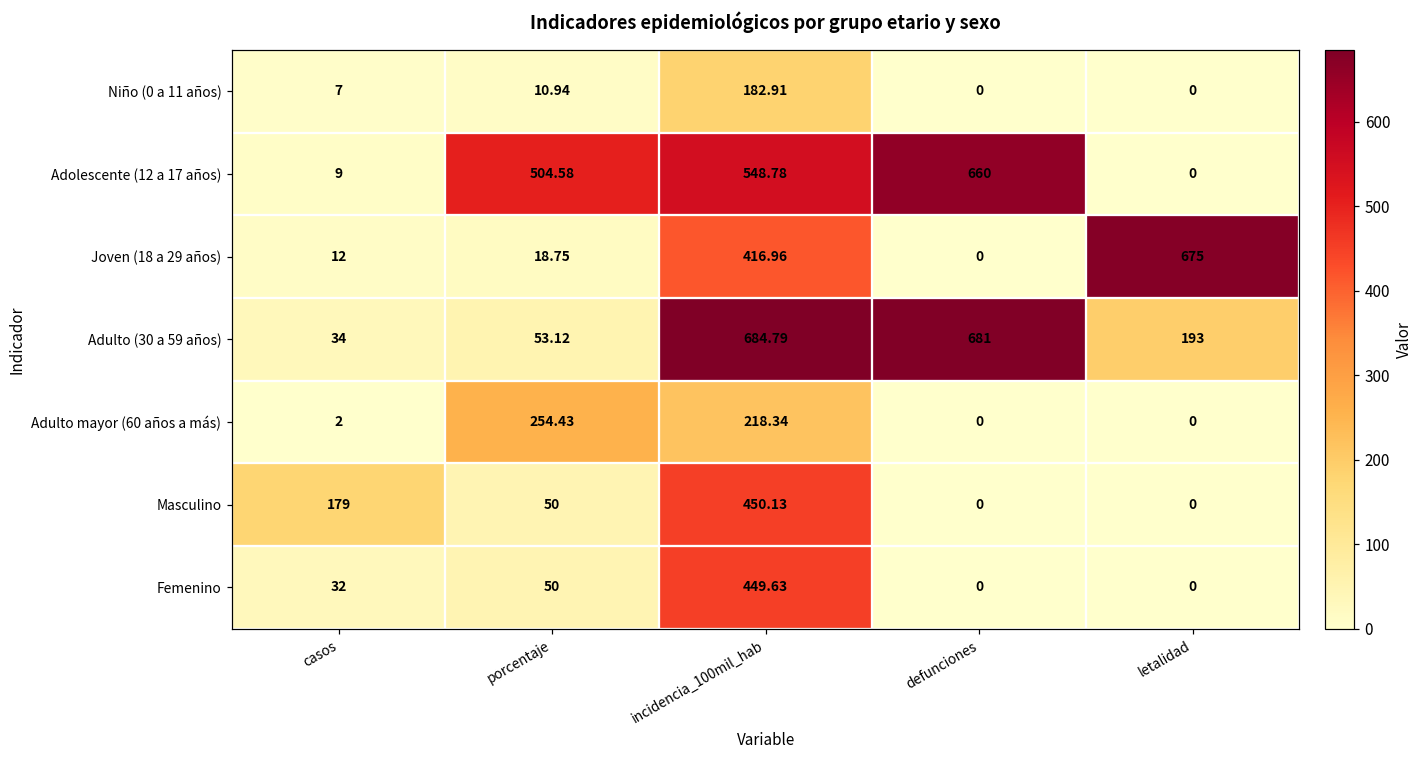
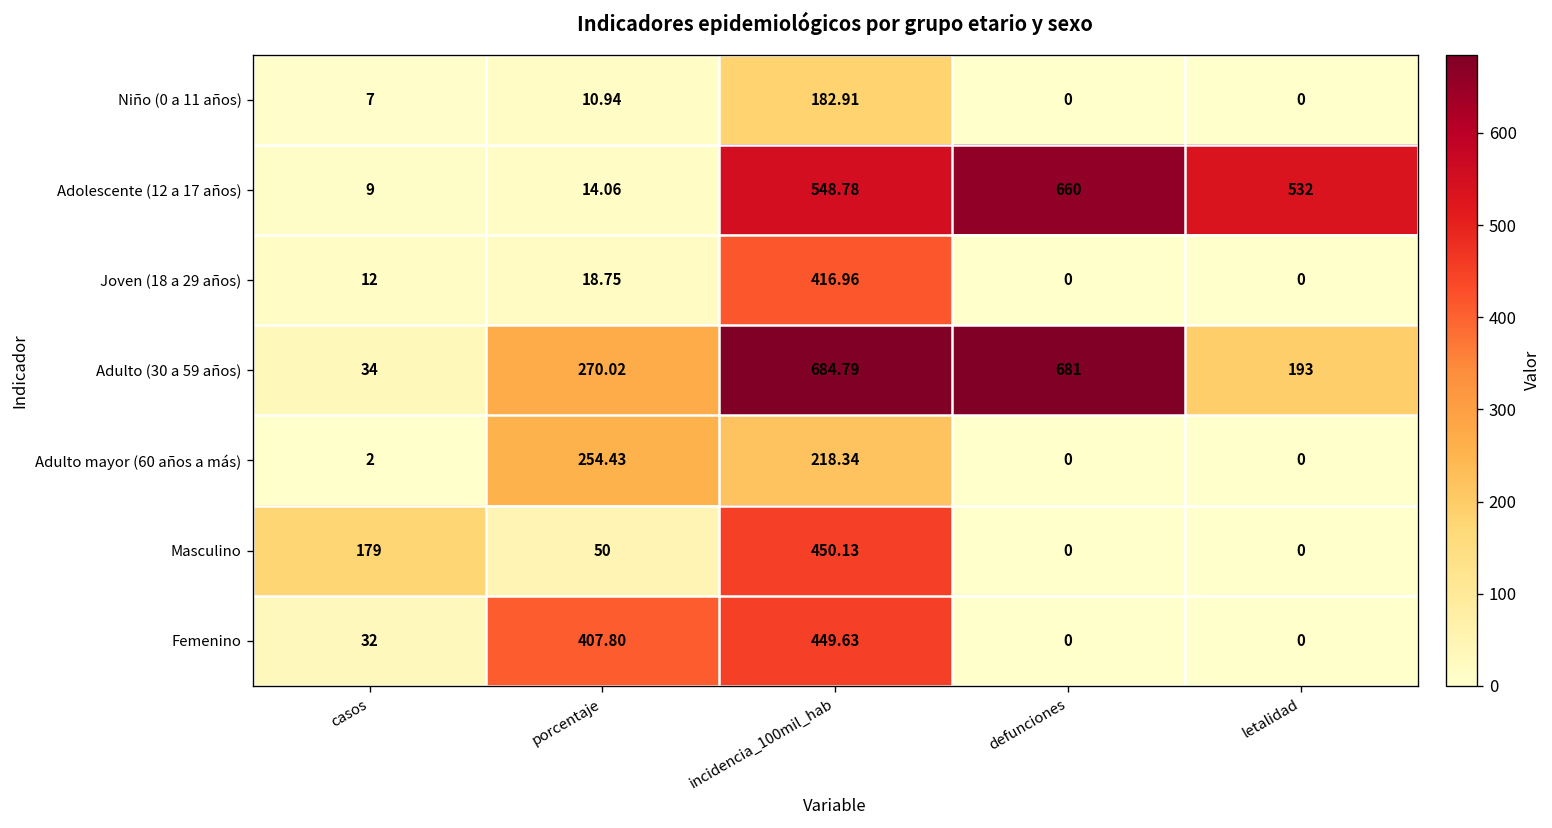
  {
    "Niño (0 a 11 años)": {
      "casos": 7,
      "porcentaje": 10.94,
      "incidencia_100mil_hab": 182.91,
      "defunciones": 0,
      "letalidad": 0
    },
    "Adolescente (12 a 17 años)": {
      "casos": 9,
-     "porcentaje": 504.58,
+     "porcentaje": 14.06,
      "incidencia_100mil_hab": 548.78,
      "defunciones": 660,
-     "letalidad": 0
+     "letalidad": 532
    },
    "Joven (18 a 29 años)": {
      "casos": 12,
      "porcentaje": 18.75,
      "incidencia_100mil_hab": 416.96,
      "defunciones": 0,
-     "letalidad": 675
+     "letalidad": 0
    },
    "Adulto (30 a 59 años)": {
      "casos": 34,
-     "porcentaje": 53.12,
+     "porcentaje": 270.02,
      "incidencia_100mil_hab": 684.79,
      "defunciones": 681,
      "letalidad": 193
    },
    "Adulto mayor (60 años a más)": {
      "casos": 2,
      "porcentaje": 254.43,
      "incidencia_100mil_hab": 218.34,
      "defunciones": 0,
      "letalidad": 0
    },
    "Masculino": {
      "casos": 179,
      "porcentaje": 50,
      "incidencia_100mil_hab": 450.13,
      "defunciones": 0,
      "letalidad": 0
    },
    "Femenino": {
      "casos": 32,
-     "porcentaje": 50,
+     "porcentaje": 407.80,
      "incidencia_100mil_hab": 449.63,
      "defunciones": 0,
      "letalidad": 0
    }
  }
